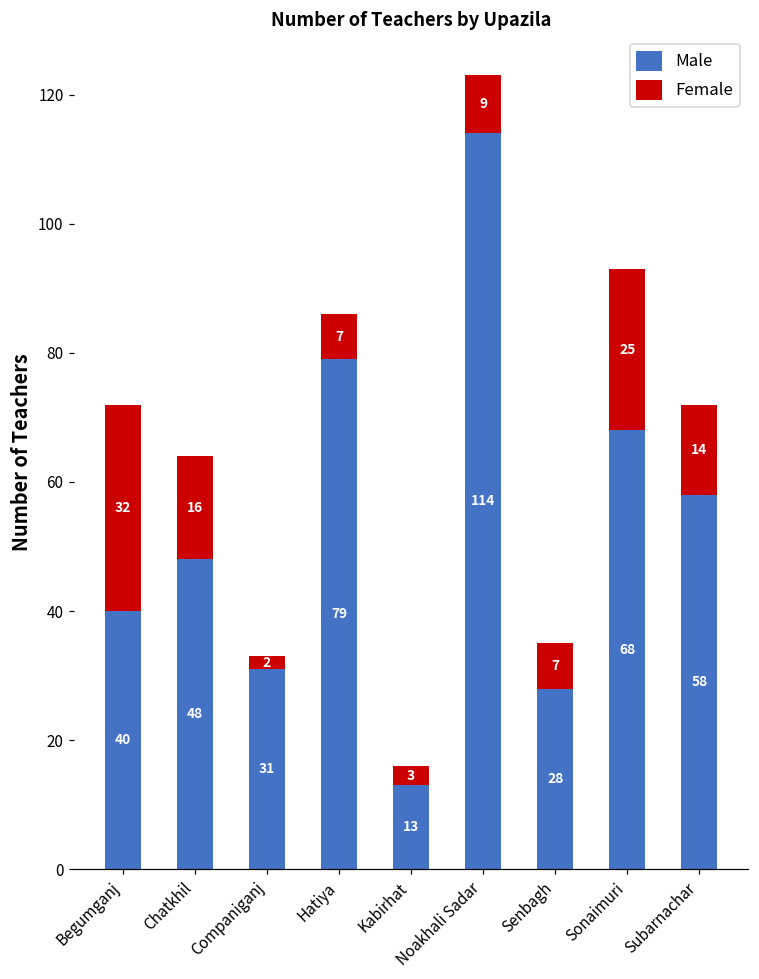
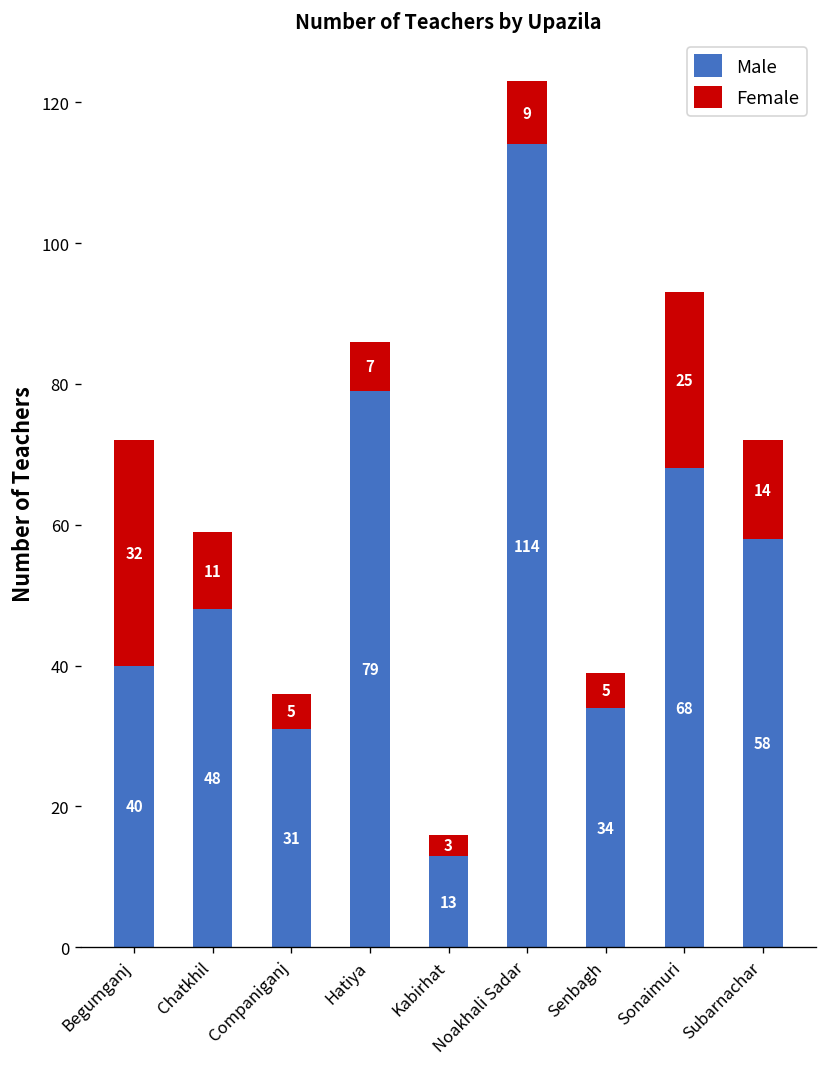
  {
    "Male": {
      "Begumganj": 40,
      "Chatkhil": 48,
      "Companiganj": 31,
      "Hatiya": 79,
      "Kabirhat": 13,
      "Noakhali Sadar": 114,
-     "Senbagh": 28,
+     "Senbagh": 34,
      "Sonaimuri": 68,
      "Subarnachar": 58
    },
    "Female": {
      "Begumganj": 32,
-     "Chatkhil": 16,
-     "Companiganj": 2,
+     "Chatkhil": 11,
+     "Companiganj": 5,
      "Hatiya": 7,
      "Kabirhat": 3,
      "Noakhali Sadar": 9,
-     "Senbagh": 7,
+     "Senbagh": 5,
      "Sonaimuri": 25,
      "Subarnachar": 14
    }
  }
